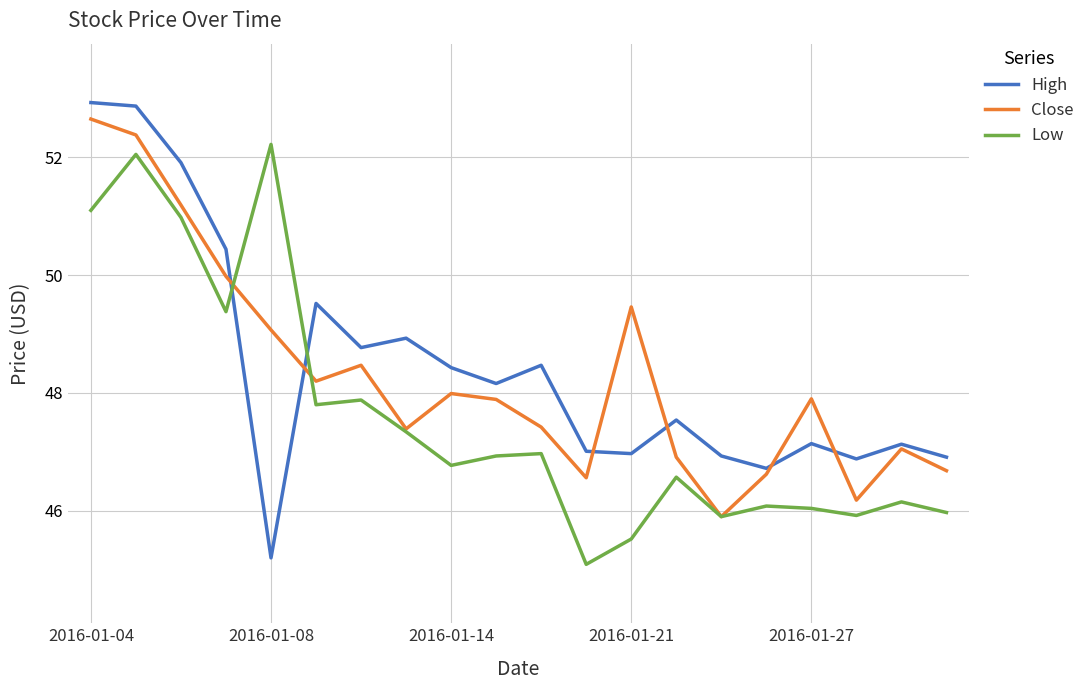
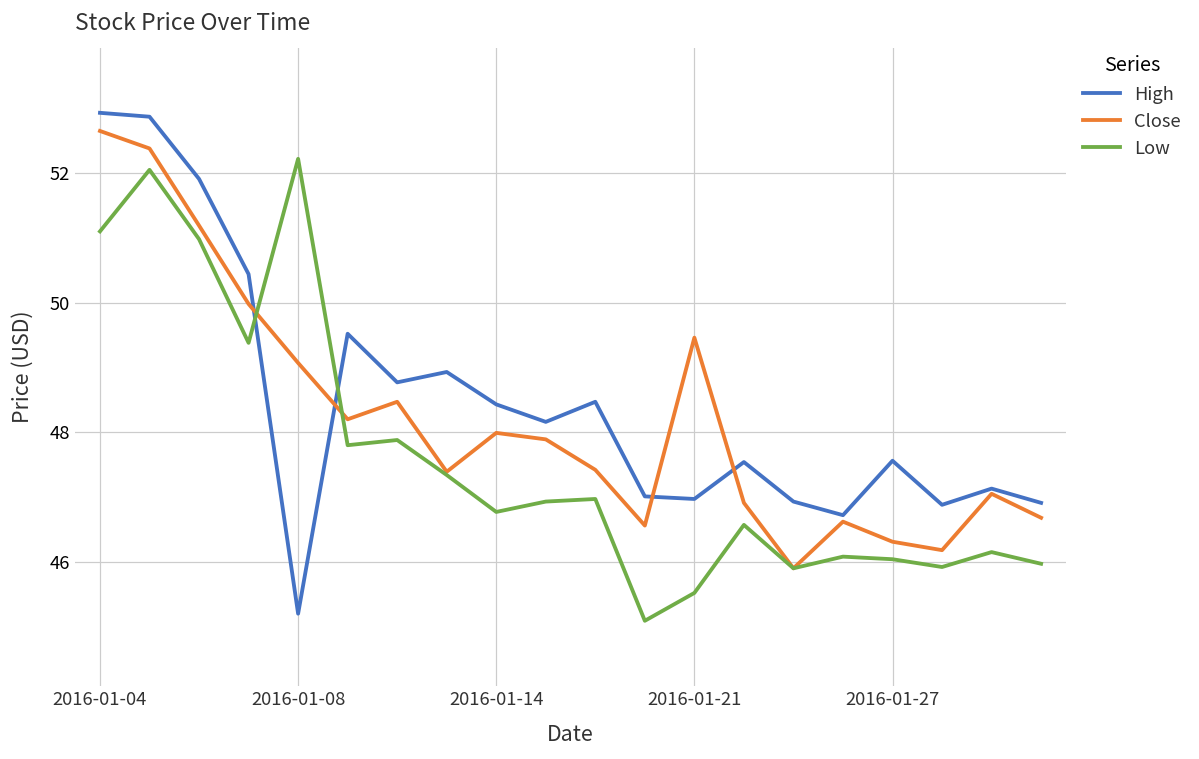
  {
    "High": {
      "2016-01-04": 52.9,
      "2016-01-08": 45.2,
      "2016-01-14": 48.4,
      "2016-01-21": 47.0,
-     "2016-01-27": 47.1
+     "2016-01-27": 47.6
    },
    "Close": {
      "2016-01-04": 52.7,
      "2016-01-08": 49.1,
      "2016-01-14": 48.0,
      "2016-01-21": 49.5,
-     "2016-01-27": 47.9
+     "2016-01-27": 46.3
    },
    "Low": {
      "2016-01-04": 51.1,
      "2016-01-08": 52.2,
      "2016-01-14": 46.8,
      "2016-01-21": 45.5,
      "2016-01-27": 46.0
    }
  }
